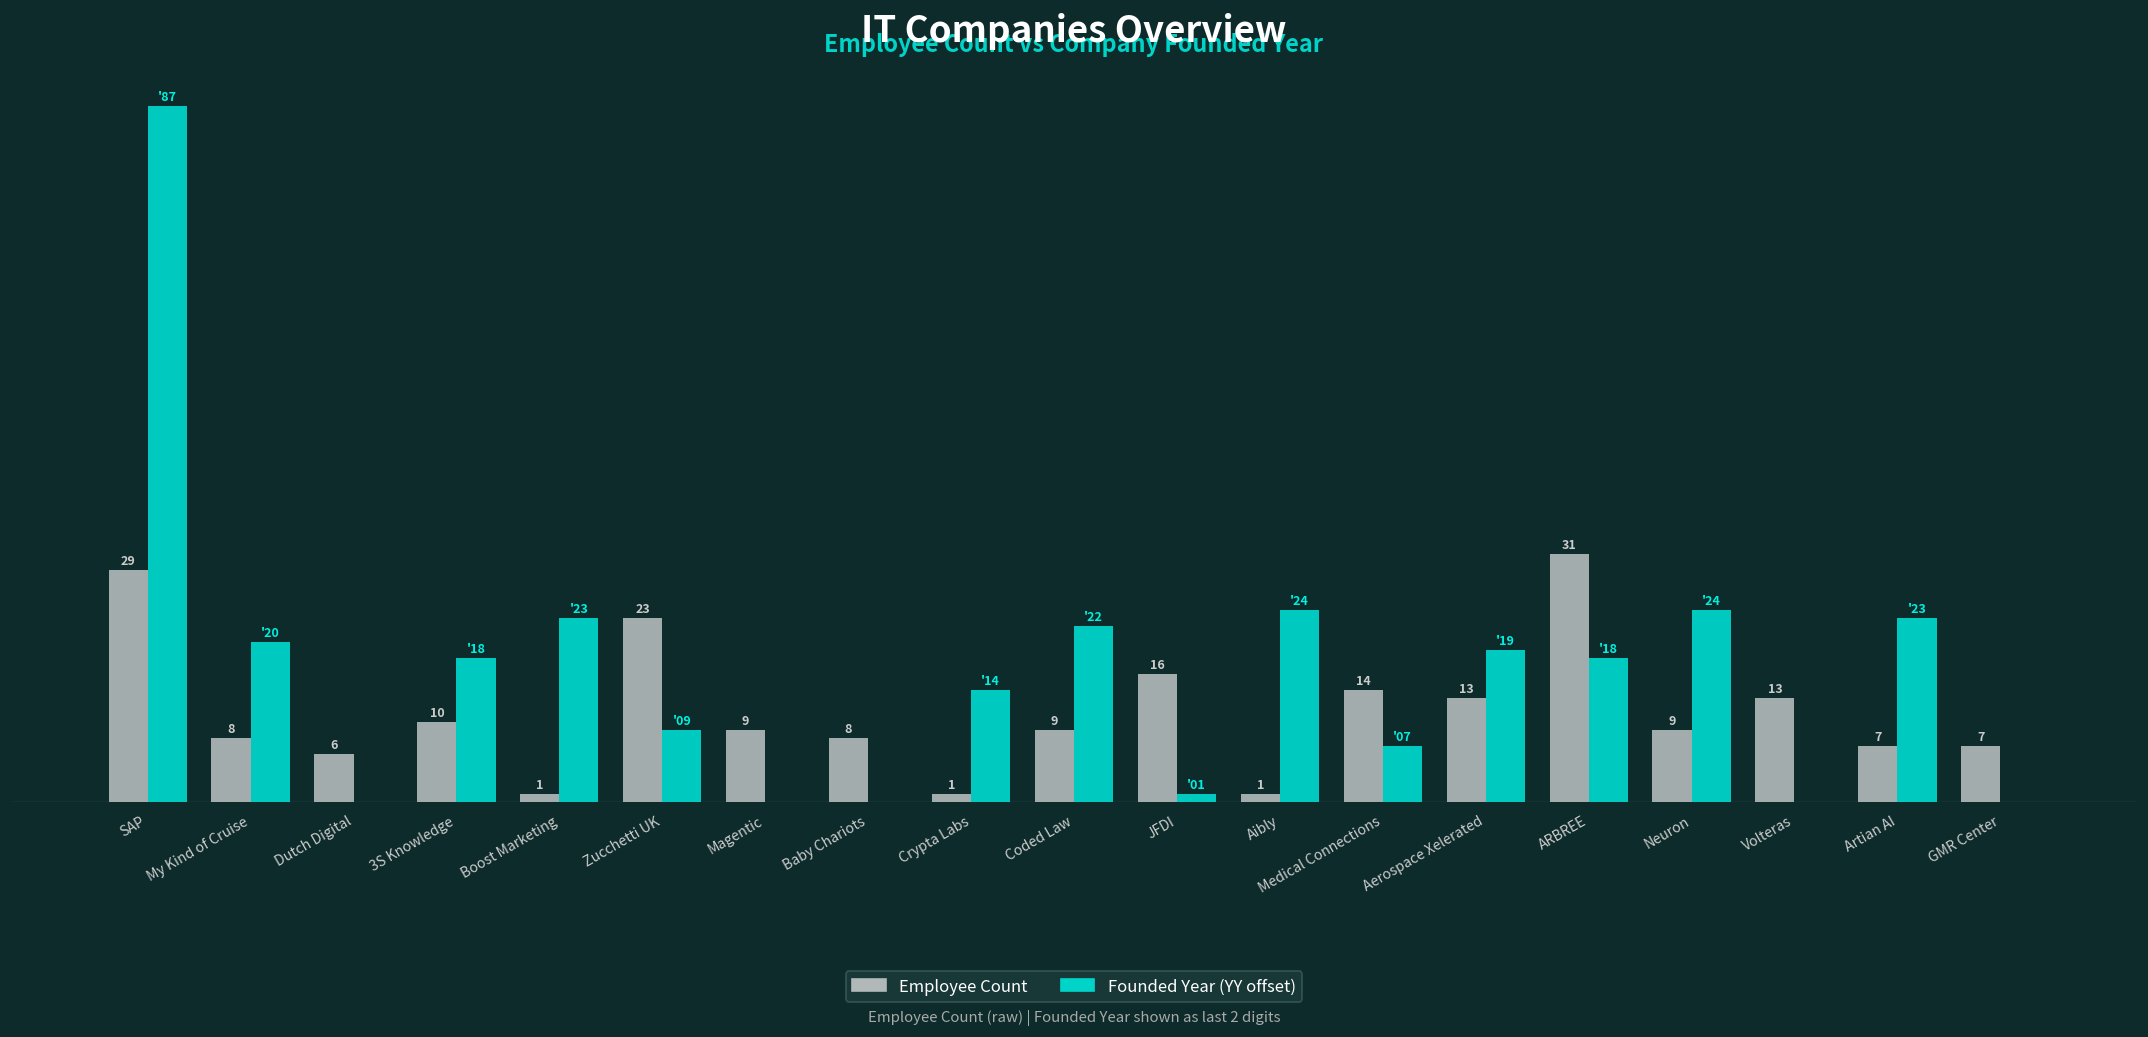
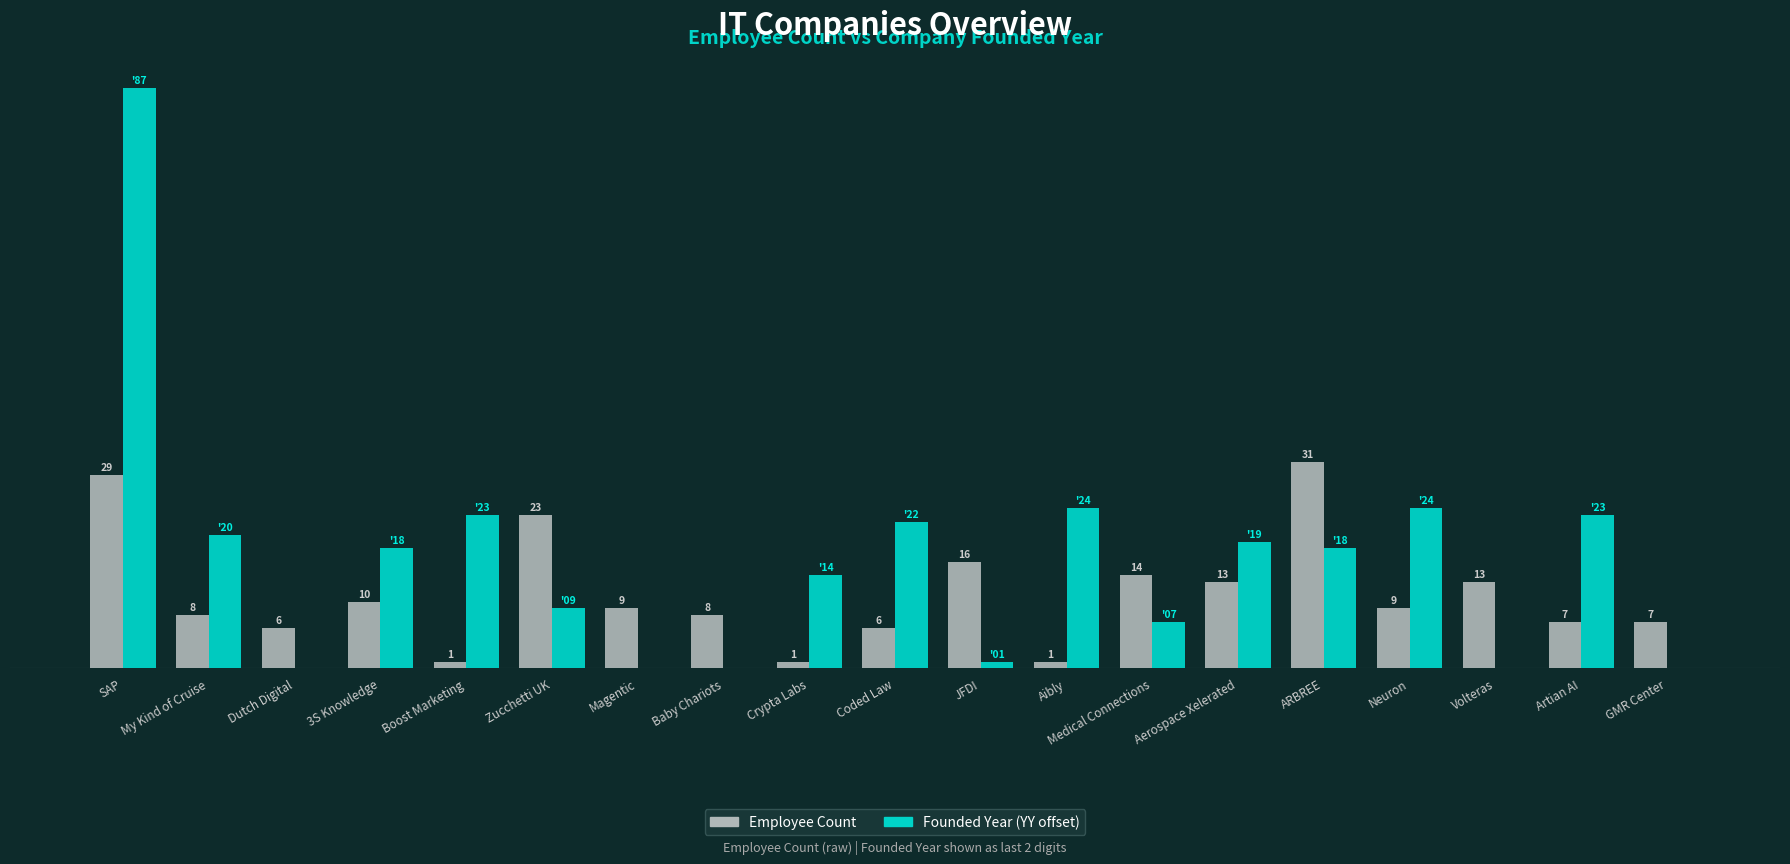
  {
    "Employee Count": {
      "SAP": 29,
      "My Kind of Cruise": 8,
      "Dutch Digital": 6,
      "3S Knowledge": 10,
      "Boost Marketing": 1,
      "Zucchetti UK": 23,
      "Magentic": 9,
      "Baby Chariots": 8,
      "Crypta Labs": 1,
-     "Coded Law": 9,
+     "Coded Law": 6,
      "JFDI": 16,
      "Aibly": 1,
      "Medical Connections": 14,
      "Aerospace Xelerated": 13,
      "ARBREE": 31,
      "Neuron": 9,
      "Volteras": 13,
      "Artian AI": 7,
      "GMR Center": 7
    }
  }
